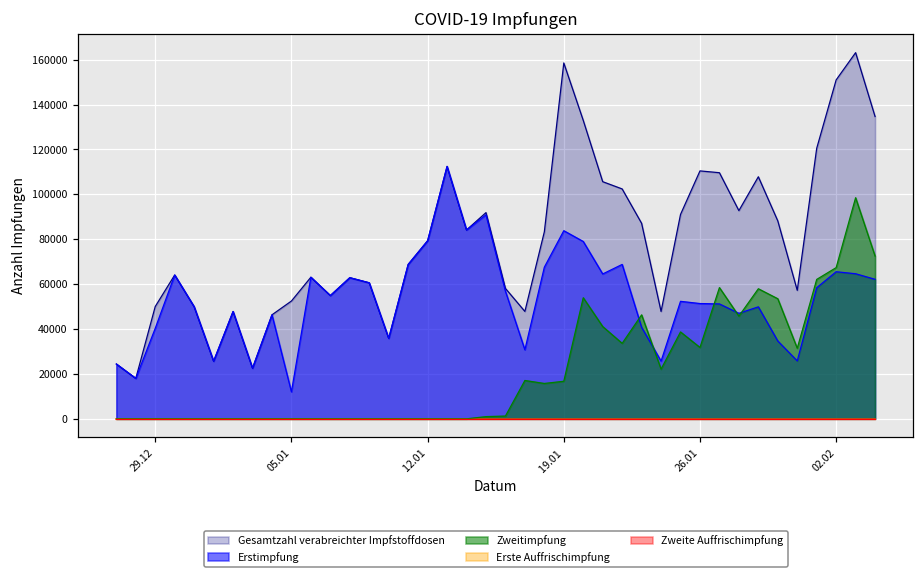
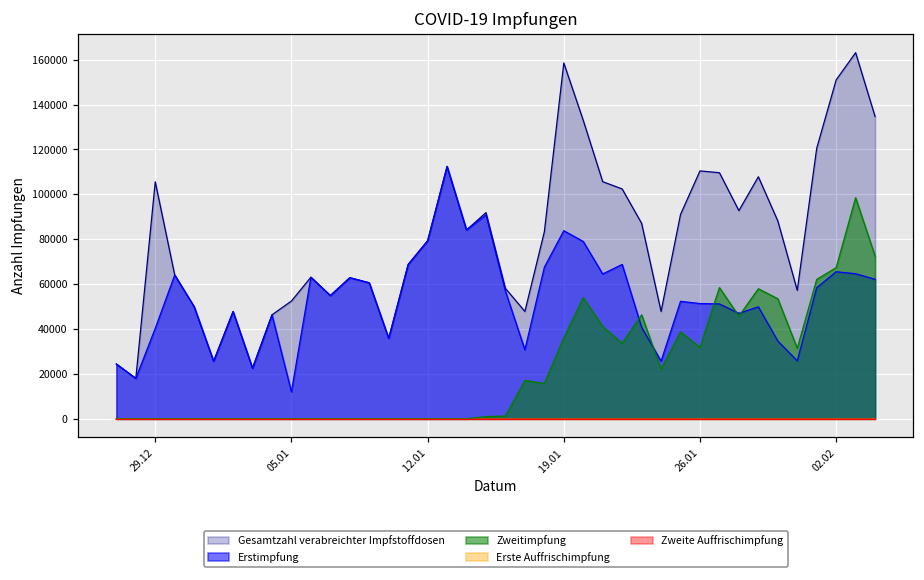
  {
    "Gesamtzahl verabreichter Impfstoffdosen": {
-     "29.12": 50000,
+     "29.12": 106000,
      "05.01": 52000,
      "19.01": 159000,
      "26.01": 110000,
      "02.02": 151000
    },
    "Erstimpfung": {
      "29.12": 40000,
      "05.01": 12000,
      "19.01": 84000,
      "26.01": 51000,
      "02.02": 66000
    },
    "Zweitimpfung": {
-     "19.01": 17000,
+     "19.01": 36000,
      "26.01": 32000,
      "02.02": 67000
    },
    "Zweite Auffrischimpfung": {
      "19.01": 0,
      "26.01": 0,
      "02.02": 0
    }
  }
